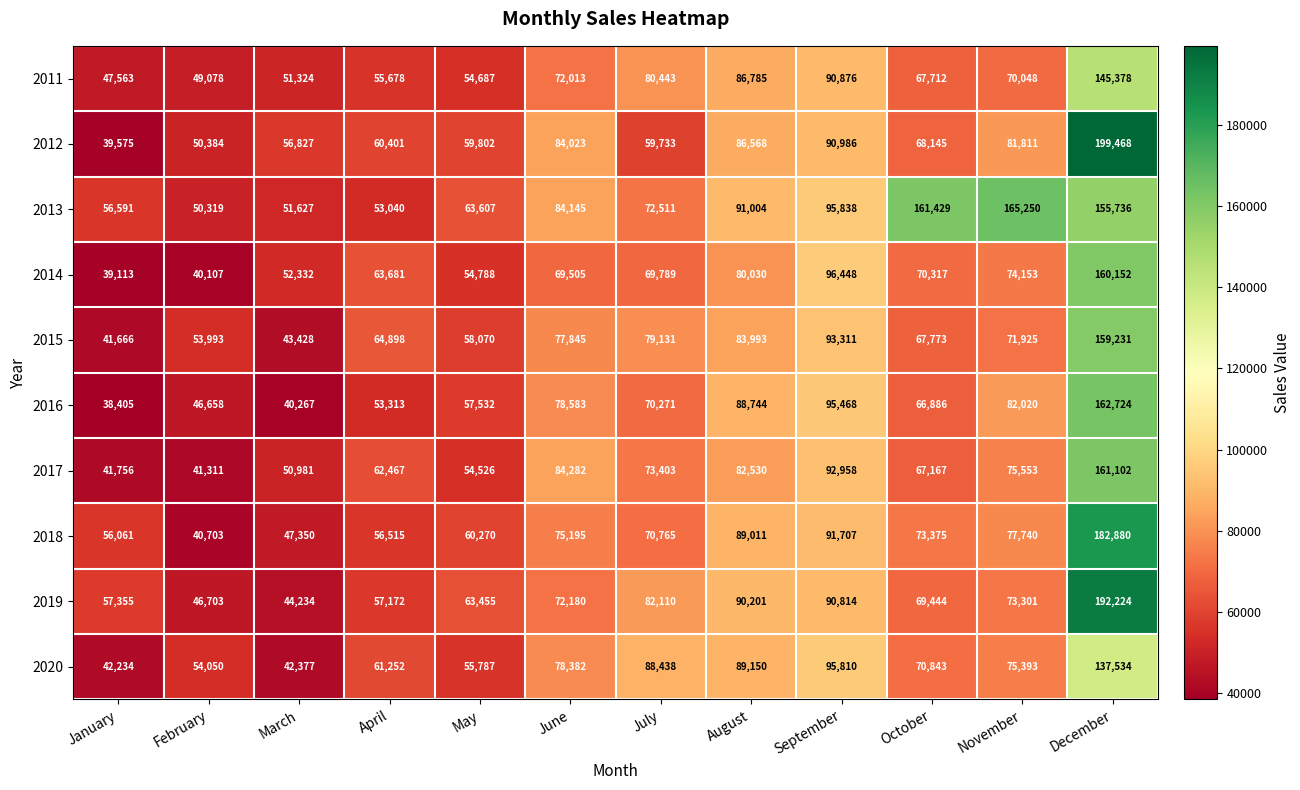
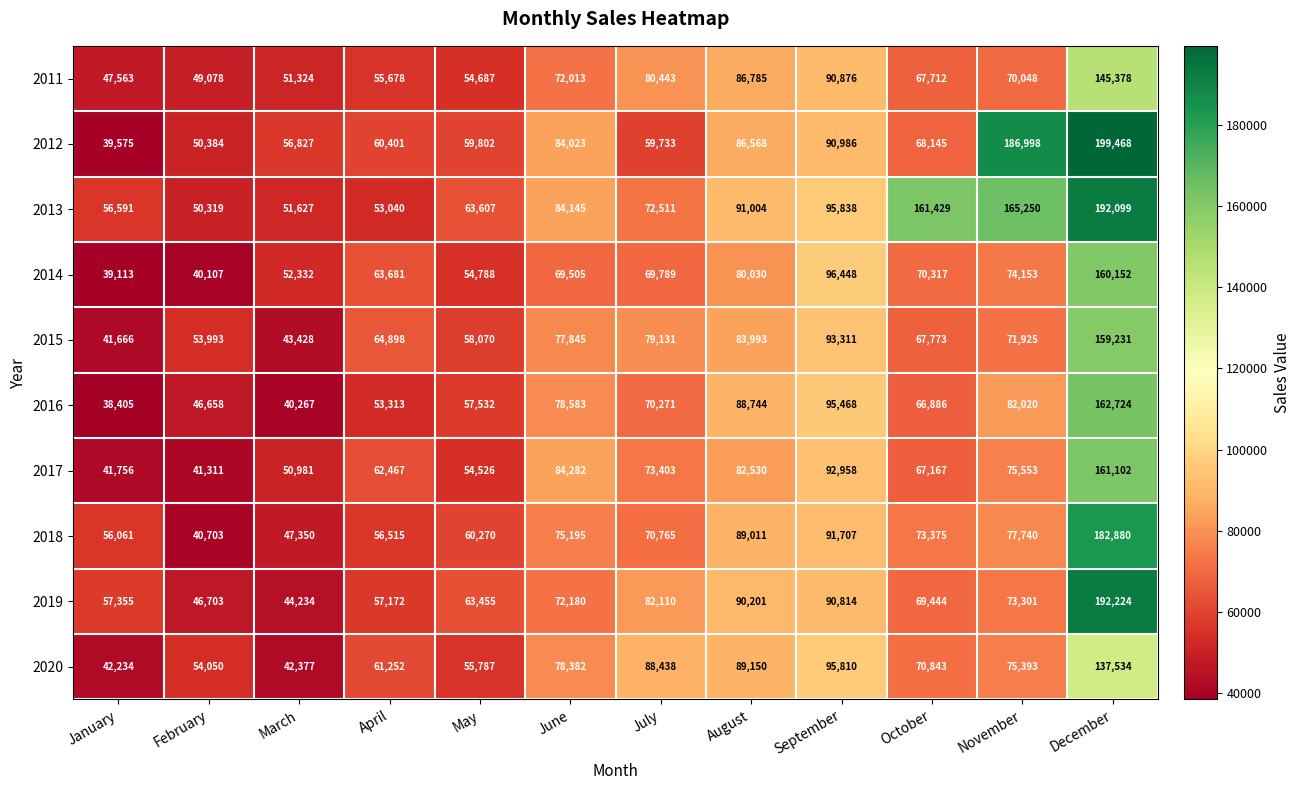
  {
    "2011": {
      "January": "47,563",
      "February": "49,078",
      "March": "51,324",
      "April": "55,678",
      "May": "54,687",
      "June": "72,013",
      "July": "80,443",
      "August": "86,785",
      "September": "90,876",
      "October": "67,712",
      "November": "70,048",
      "December": "145,378"
    },
    "2012": {
      "January": "39,575",
      "February": "50,384",
      "March": "56,827",
      "April": "60,401",
      "May": "59,802",
      "June": "84,023",
      "July": "59,733",
      "August": "86,568",
      "September": "90,986",
      "October": "68,145",
-     "November": "81,811",
+     "November": "186,998",
      "December": "199,468"
    },
    "2013": {
      "January": "56,591",
      "February": "50,319",
      "March": "51,627",
      "April": "53,040",
      "May": "63,607",
      "June": "84,145",
      "July": "72,511",
      "August": "91,004",
      "September": "95,838",
      "October": "161,429",
      "November": "165,250",
-     "December": "155,736"
+     "December": "192,099"
    },
    "2014": {
      "January": "39,113",
      "February": "40,107",
      "March": "52,332",
      "April": "63,681",
      "May": "54,788",
      "June": "69,505",
      "July": "69,789",
      "August": "80,030",
      "September": "96,448",
      "October": "70,317",
      "November": "74,153",
      "December": "160,152"
    },
    "2015": {
      "January": "41,666",
      "February": "53,993",
      "March": "43,428",
      "April": "64,898",
      "May": "58,070",
      "June": "77,845",
      "July": "79,131",
      "August": "83,993",
      "September": "93,311",
      "October": "67,773",
      "November": "71,925",
      "December": "159,231"
    },
    "2016": {
      "January": "38,405",
      "February": "46,658",
      "March": "40,267",
      "April": "53,313",
      "May": "57,532",
      "June": "78,583",
      "July": "70,271",
      "August": "88,744",
      "September": "95,468",
      "October": "66,886",
      "November": "82,020",
      "December": "162,724"
    },
    "2017": {
      "January": "41,756",
      "February": "41,311",
      "March": "50,981",
      "April": "62,467",
      "May": "54,526",
      "June": "84,282",
      "July": "73,403",
      "August": "82,530",
      "September": "92,958",
      "October": "67,167",
      "November": "75,553",
      "December": "161,102"
    },
    "2018": {
      "January": "56,061",
      "February": "40,703",
      "March": "47,350",
      "April": "56,515",
      "May": "60,270",
      "June": "75,195",
      "July": "70,765",
      "August": "89,011",
      "September": "91,707",
      "October": "73,375",
      "November": "77,740",
      "December": "182,880"
    },
    "2019": {
      "January": "57,355",
      "February": "46,703",
      "March": "44,234",
      "April": "57,172",
      "May": "63,455",
      "June": "72,180",
      "July": "82,110",
      "August": "90,201",
      "September": "90,814",
      "October": "69,444",
      "November": "73,301",
      "December": "192,224"
    },
    "2020": {
      "January": "42,234",
      "February": "54,050",
      "March": "42,377",
      "April": "61,252",
      "May": "55,787",
      "June": "78,382",
      "July": "88,438",
      "August": "89,150",
      "September": "95,810",
      "October": "70,843",
      "November": "75,393",
      "December": "137,534"
    }
  }
